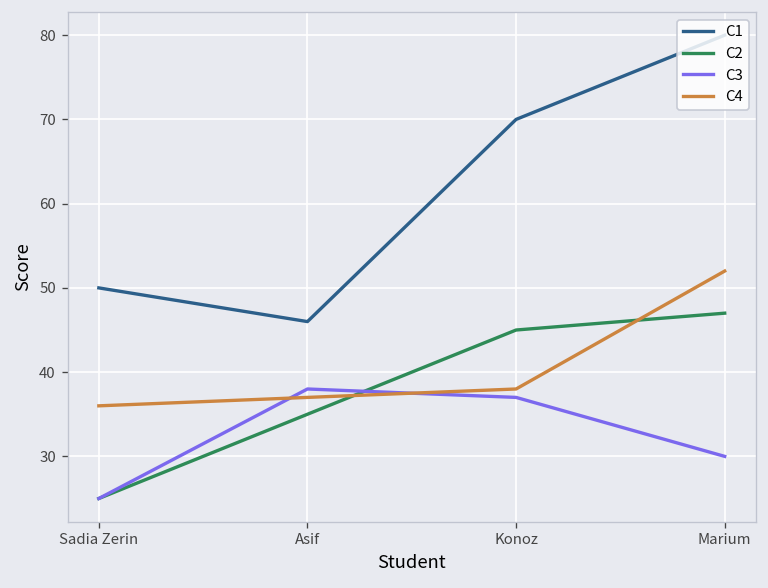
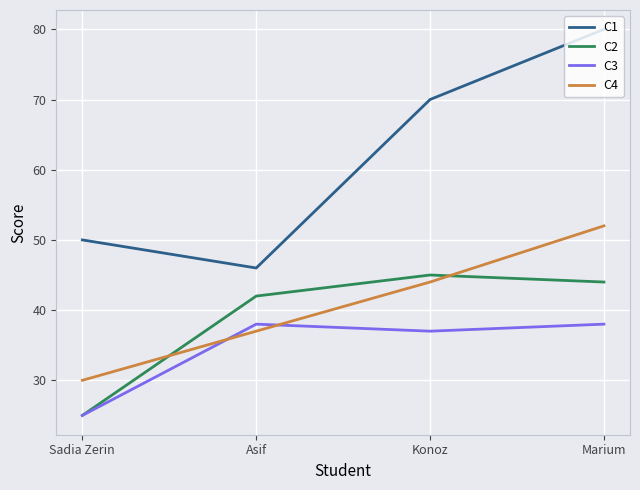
  {
    "C1": {
      "Sadia Zerin": 50,
      "Asif": 46,
      "Konoz": 70
    },
    "C2": {
-     "Asif": 35,
+     "Asif": 42,
      "Konoz": 45,
-     "Marium": 47
+     "Marium": 44
    },
    "C3": {
      "Asif": 38,
      "Konoz": 37,
-     "Marium": 30
+     "Marium": 38
    },
    "C4": {
-     "Sadia Zerin": 36,
+     "Sadia Zerin": 30,
      "Asif": 37,
-     "Konoz": 38,
+     "Konoz": 44,
      "Marium": 52
    }
  }
